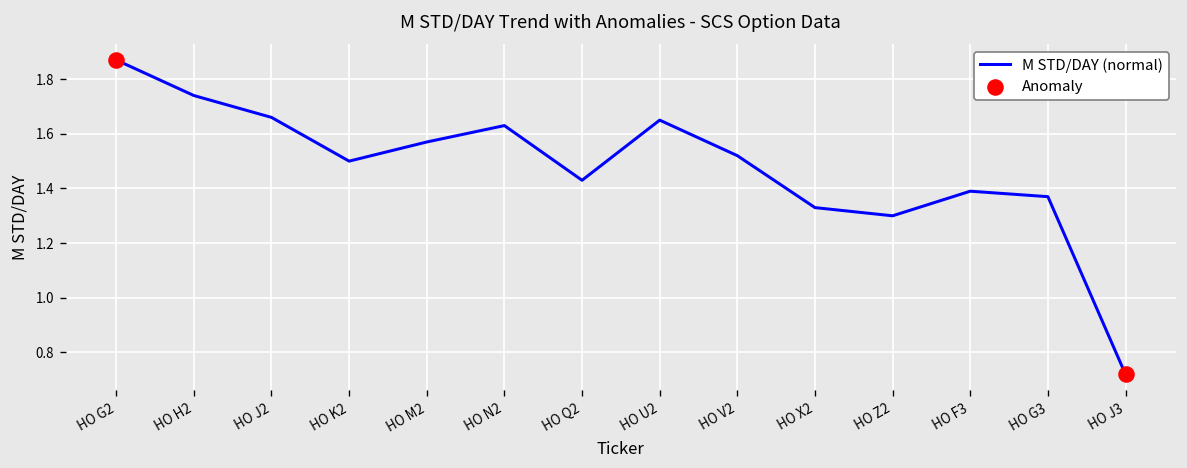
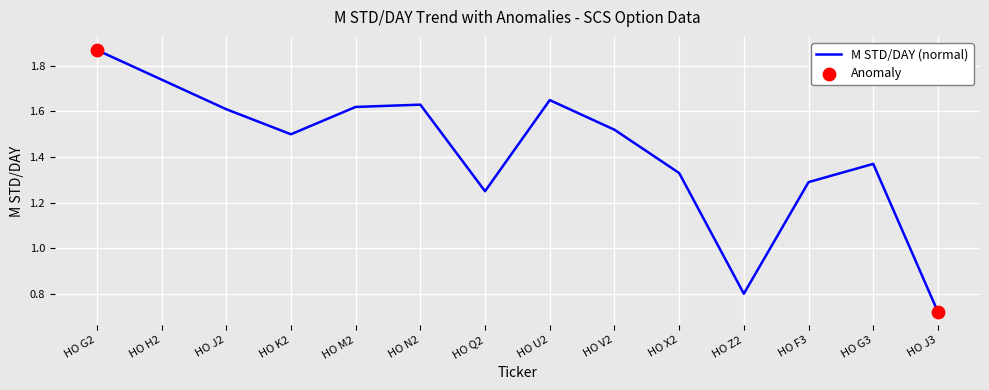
  {
    "M STD/DAY (normal)": {
      "HO H2": 1.74,
-     "HO J2": 1.66,
+     "HO J2": 1.61,
      "HO K2": 1.50,
-     "HO M2": 1.57,
+     "HO M2": 1.62,
      "HO N2": 1.63,
-     "HO Q2": 1.43,
+     "HO Q2": 1.25,
      "HO U2": 1.65,
      "HO V2": 1.52,
      "HO X2": 1.33,
-     "HO Z2": 1.3,
-     "HO F3": 1.39,
+     "HO Z2": 0.8,
+     "HO F3": 1.29,
      "HO G3": 1.37
    }
  }
